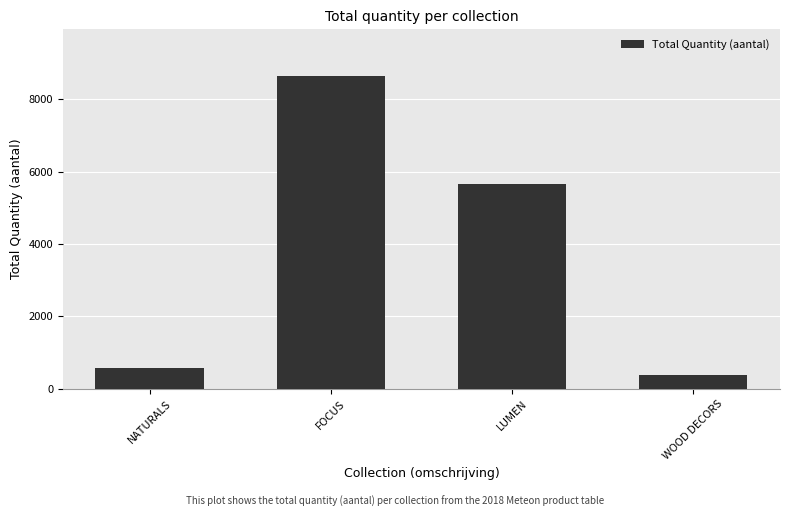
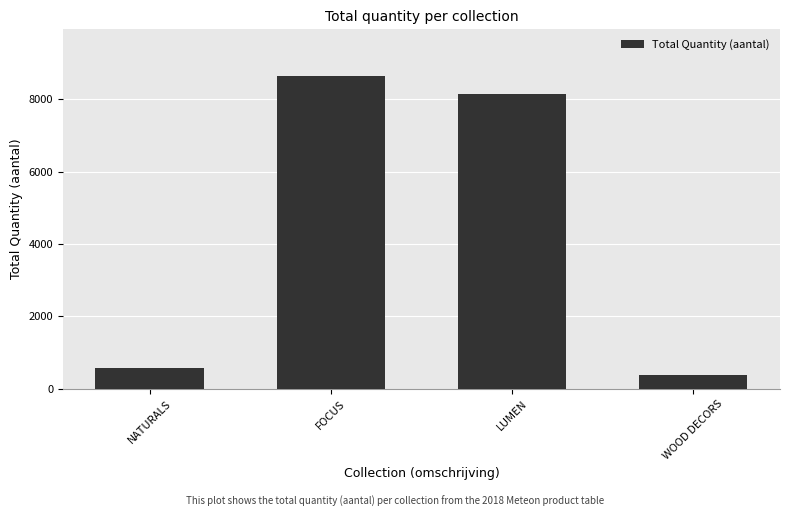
  {
    "NATURALS": 600,
    "FOCUS": 8600,
-   "LUMEN": 5600,
+   "LUMEN": 8100,
    "WOOD DECORS": 400
  }
